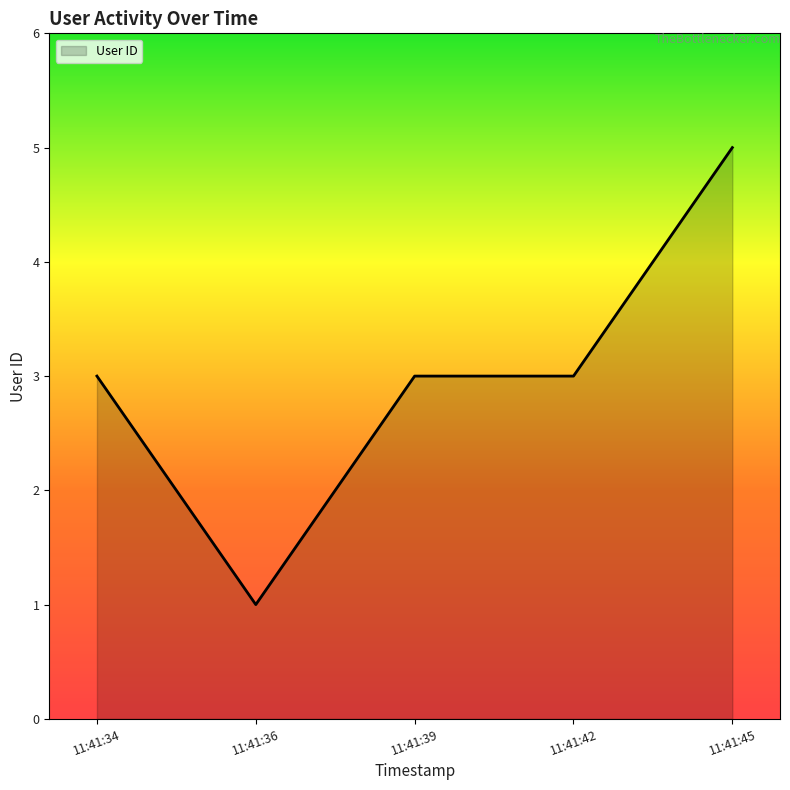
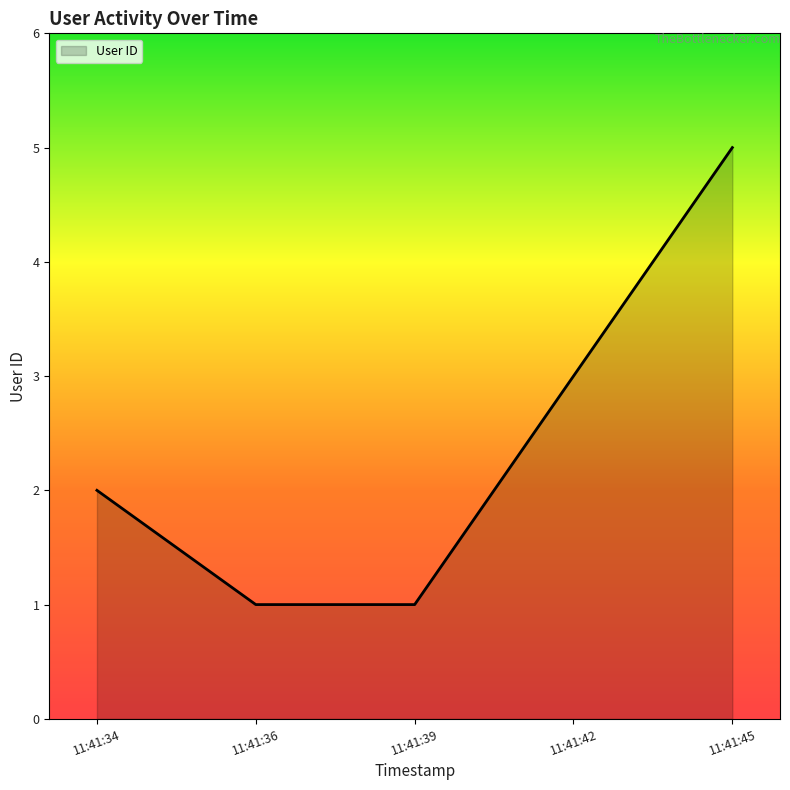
  {
-   "11:41:34": 3,
+   "11:41:34": 2,
    "11:41:36": 1,
-   "11:41:39": 3,
+   "11:41:39": 1,
    "11:41:42": 3,
    "11:41:45": 5
  }
